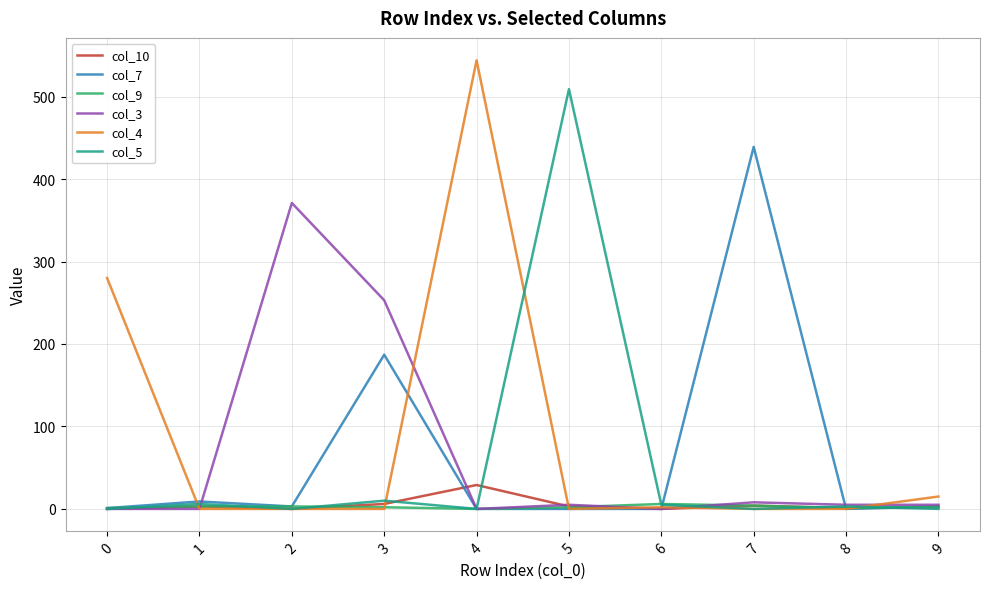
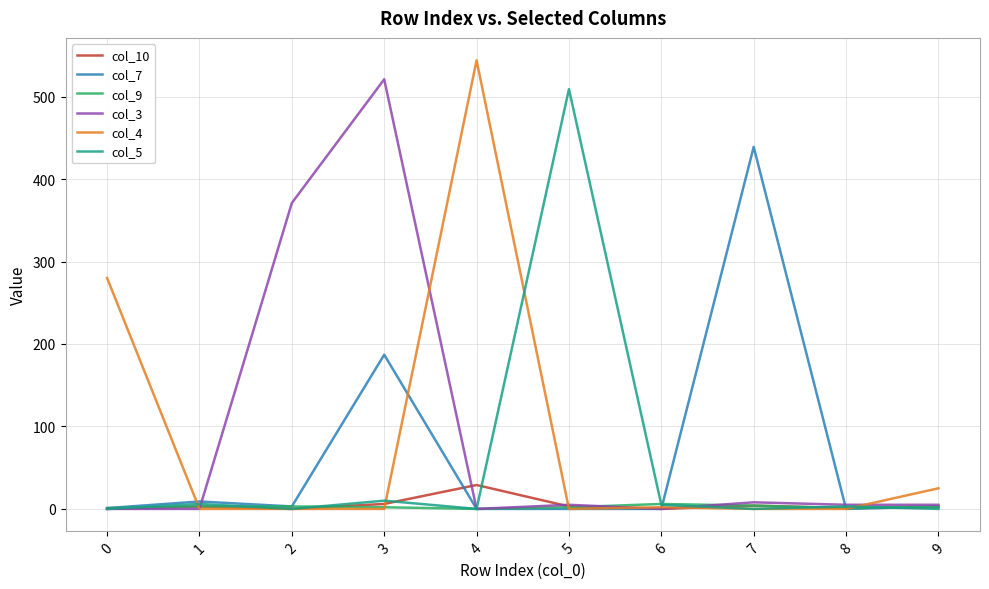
  {
    "col_10": {
      "3": 10,
      "4": 30
    },
    "col_7": {
      "3": 190,
      "7": 440
    },
    "col_3": {
      "2": 370,
-     "3": 250,
+     "3": 520,
      "7": 10
    },
    "col_4": {
      "0": 280,
      "4": 540,
-     "9": 20
+     "9": 30
    }
  }
